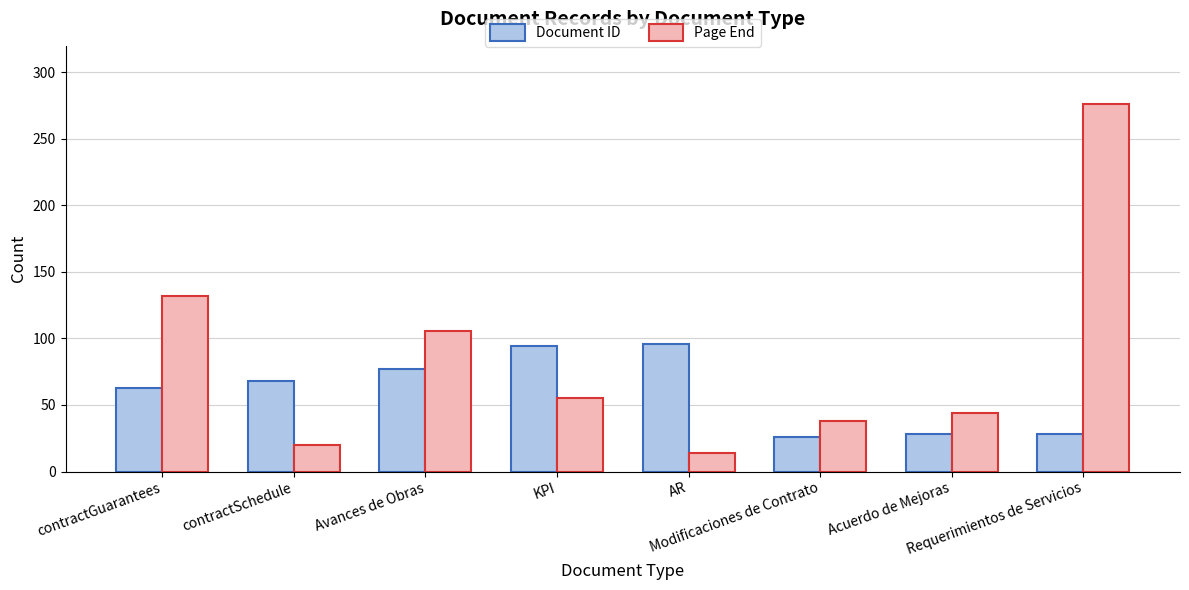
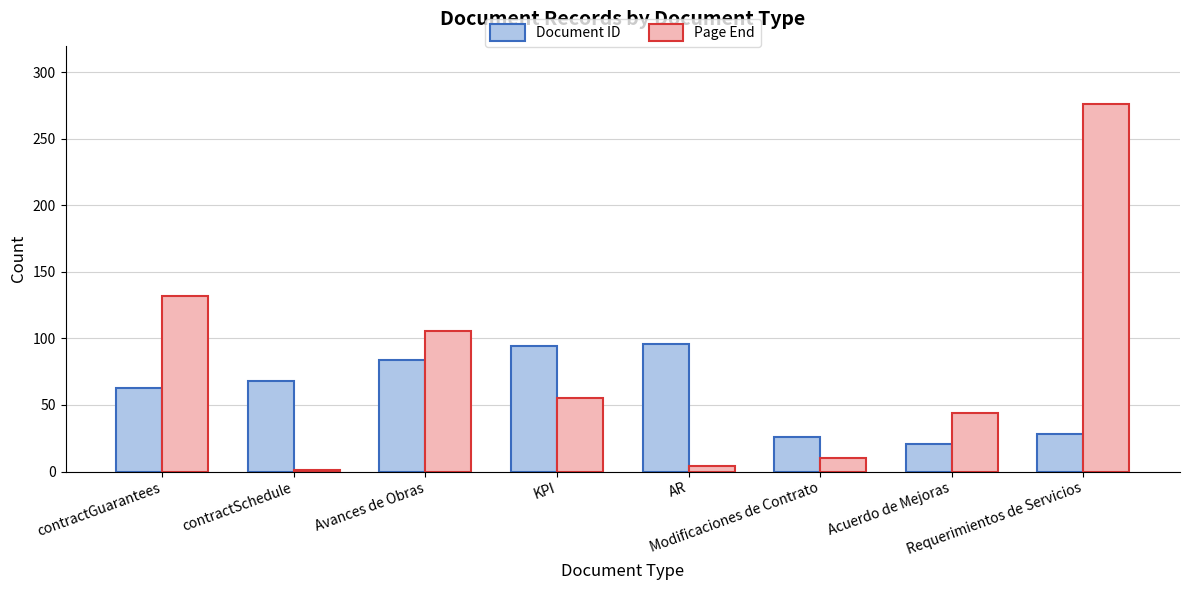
  {
    "Document ID": {
      "contractGuarantees": 63,
      "contractSchedule": 68,
-     "Avances de Obras": 77,
+     "Avances de Obras": 84,
      "KPI": 94,
      "AR": 96,
      "Modificaciones de Contrato": 26,
-     "Acuerdo de Mejoras": 28,
+     "Acuerdo de Mejoras": 21,
      "Requerimientos de Servicios": 28
    },
    "Page End": {
      "contractGuarantees": 132,
-     "contractSchedule": 20,
+     "contractSchedule": 1,
      "Avances de Obras": 106,
      "KPI": 55,
-     "AR": 14,
-     "Modificaciones de Contrato": 38,
+     "AR": 4,
+     "Modificaciones de Contrato": 10,
      "Acuerdo de Mejoras": 44,
      "Requerimientos de Servicios": 276
    }
  }
